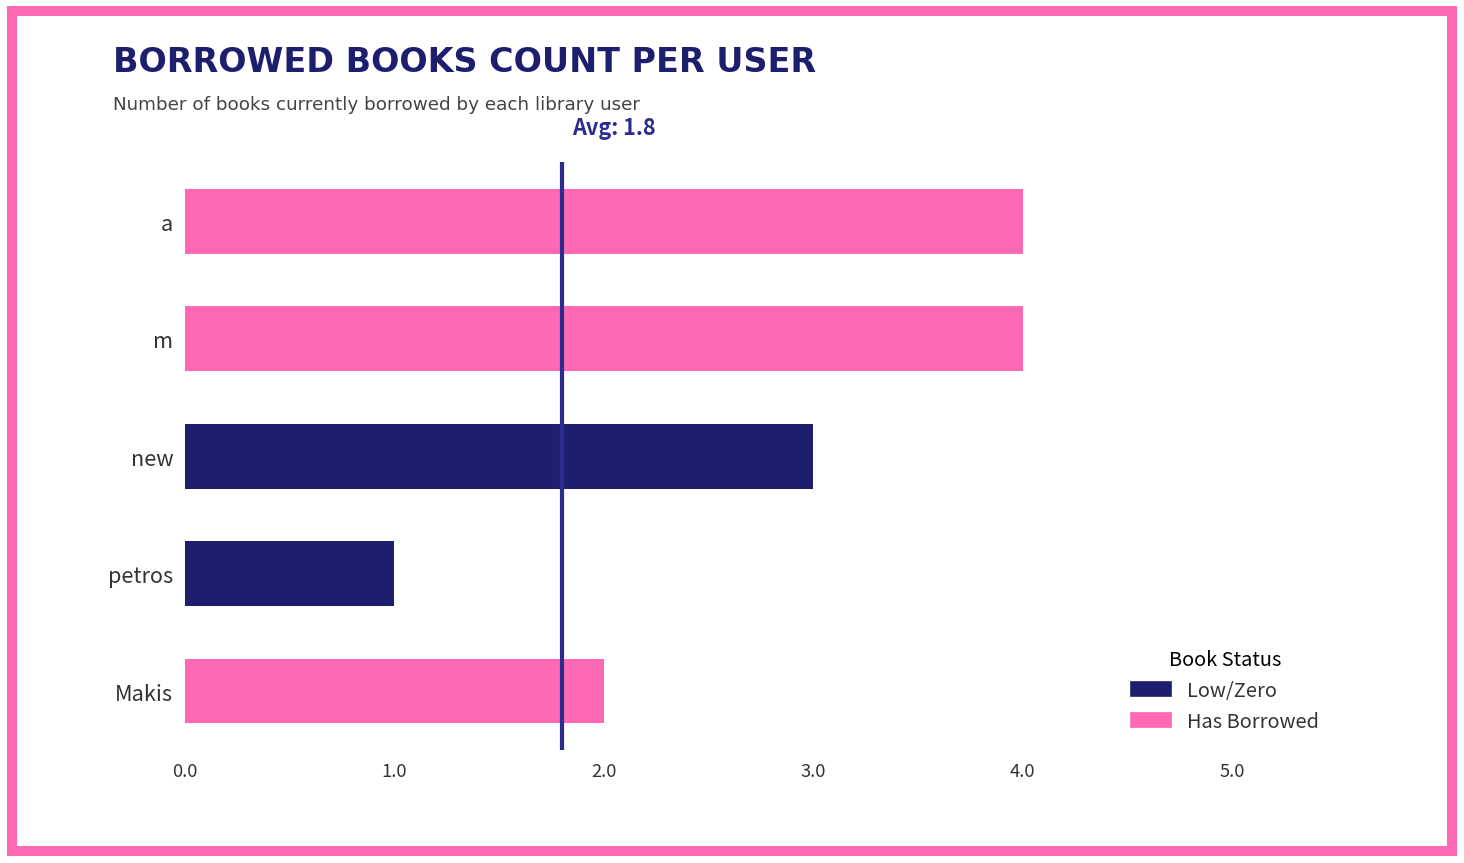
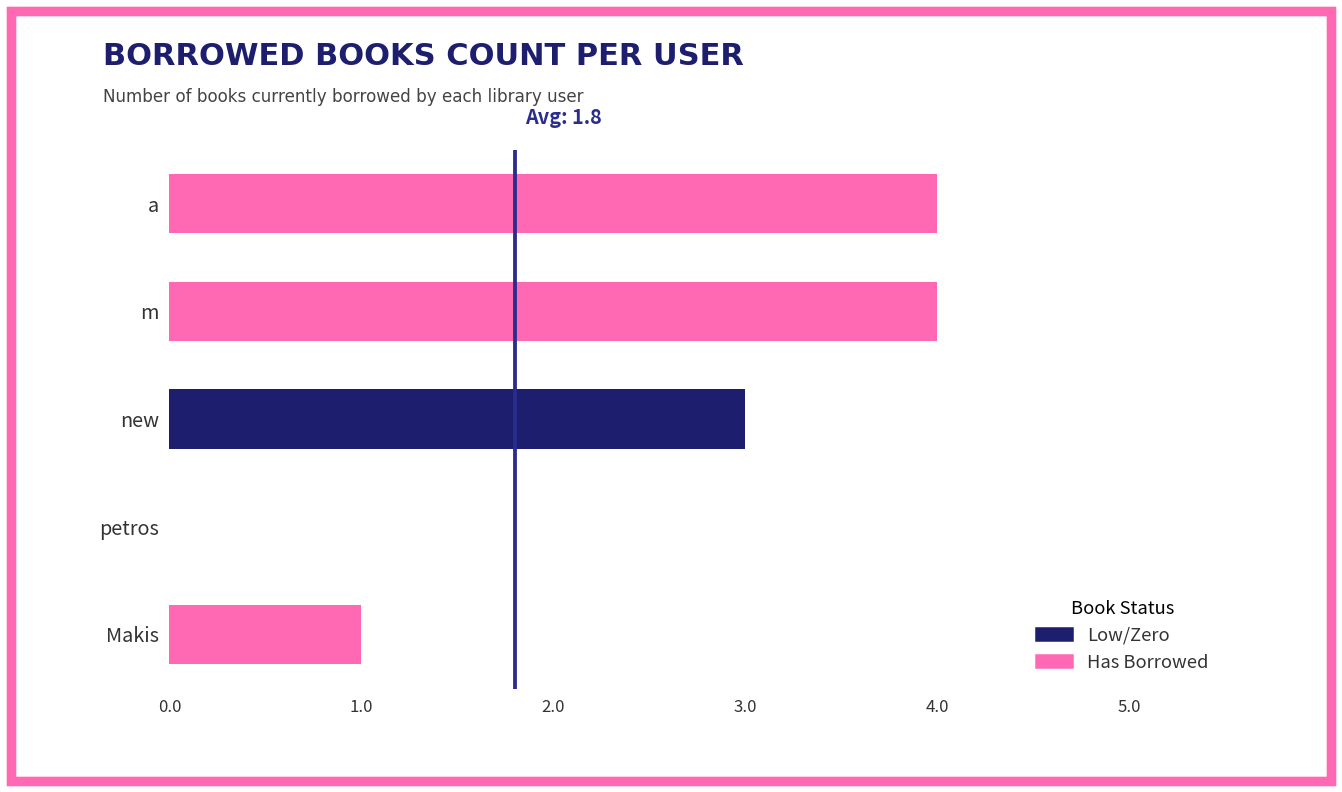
  {
    "a": 4,
    "m": 4,
    "new": 3,
-   "petros": 1,
-   "Makis": 2
+   "petros": 0,
+   "Makis": 1
  }
